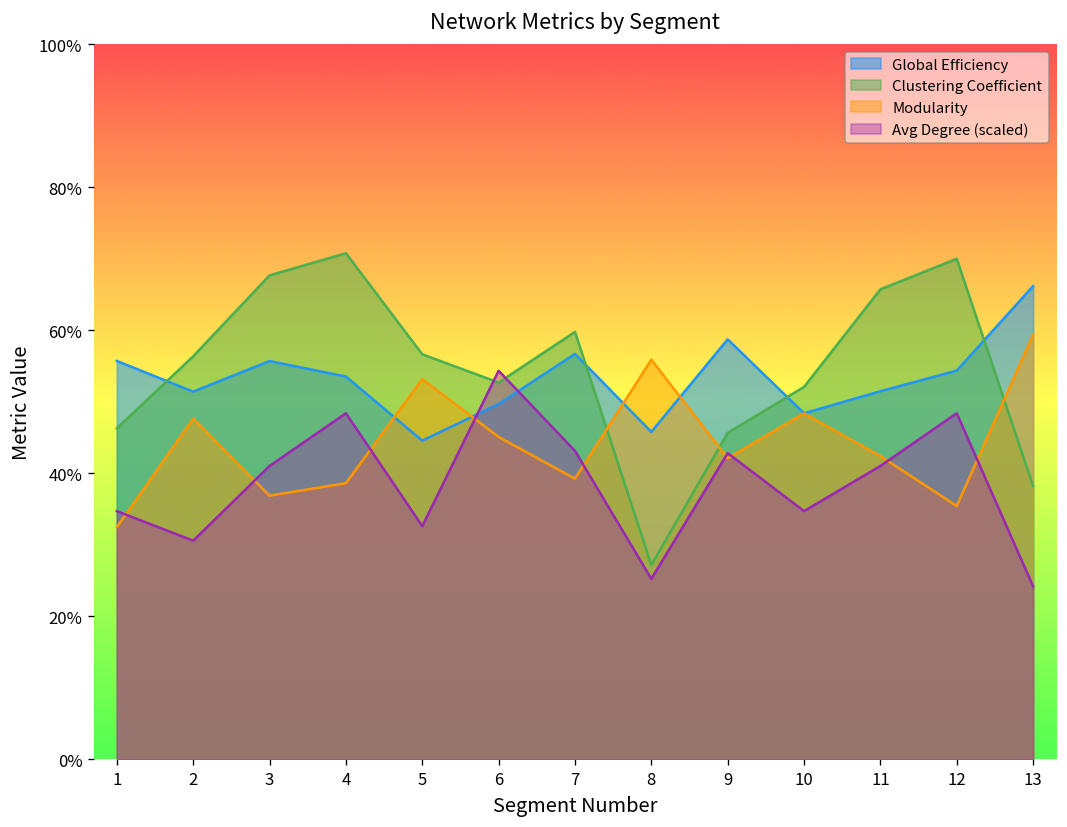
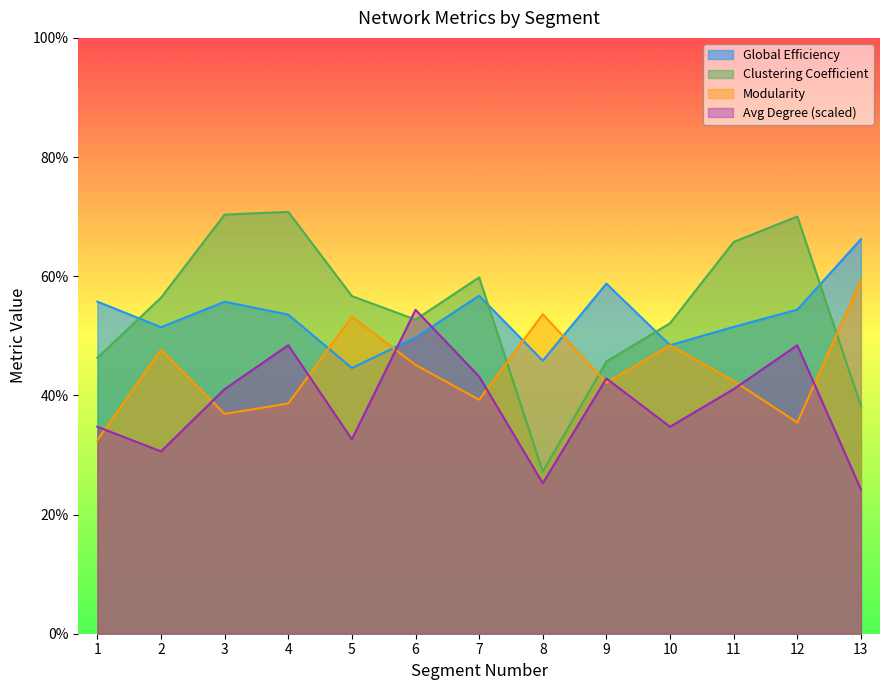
  {
    "Global Efficiency": {
      "1": "56%",
      "2": "51%",
      "3": "56%",
      "4": "54%",
      "5": "45%",
      "6": "50%",
      "7": "57%",
      "8": "46%",
      "9": "59%",
      "11": "52%",
      "12": "54%",
      "13": "66%"
    },
    "Clustering Coefficient": {
      "1": "46%",
      "2": "56%",
-     "3": "68%",
+     "3": "70%",
      "4": "71%",
      "5": "57%",
      "6": "53%",
      "7": "60%",
      "8": "27%",
      "9": "46%",
      "10": "52%",
      "11": "66%",
      "12": "70%",
      "13": "38%"
    },
    "Modularity": {
      "1": "32%",
      "2": "48%",
      "3": "37%",
      "4": "39%",
      "5": "53%",
      "6": "45%",
      "7": "39%",
-     "8": "56%",
+     "8": "54%",
      "9": "42%",
      "11": "42%",
      "12": "35%",
      "13": "59%"
    },
    "Avg Degree (scaled)": {
      "1": "35%",
      "2": "31%",
      "3": "41%",
      "4": "48%",
      "5": "33%",
      "6": "54%",
      "7": "43%",
      "8": "25%",
      "9": "43%",
      "10": "35%",
      "11": "41%",
      "12": "48%",
      "13": "24%"
    }
  }
